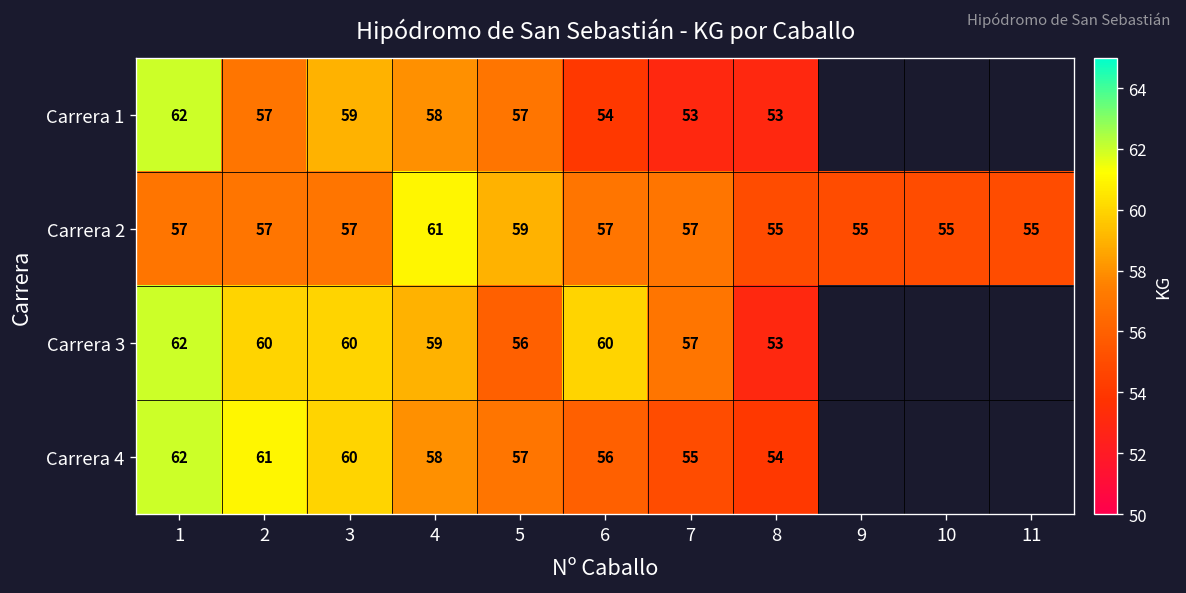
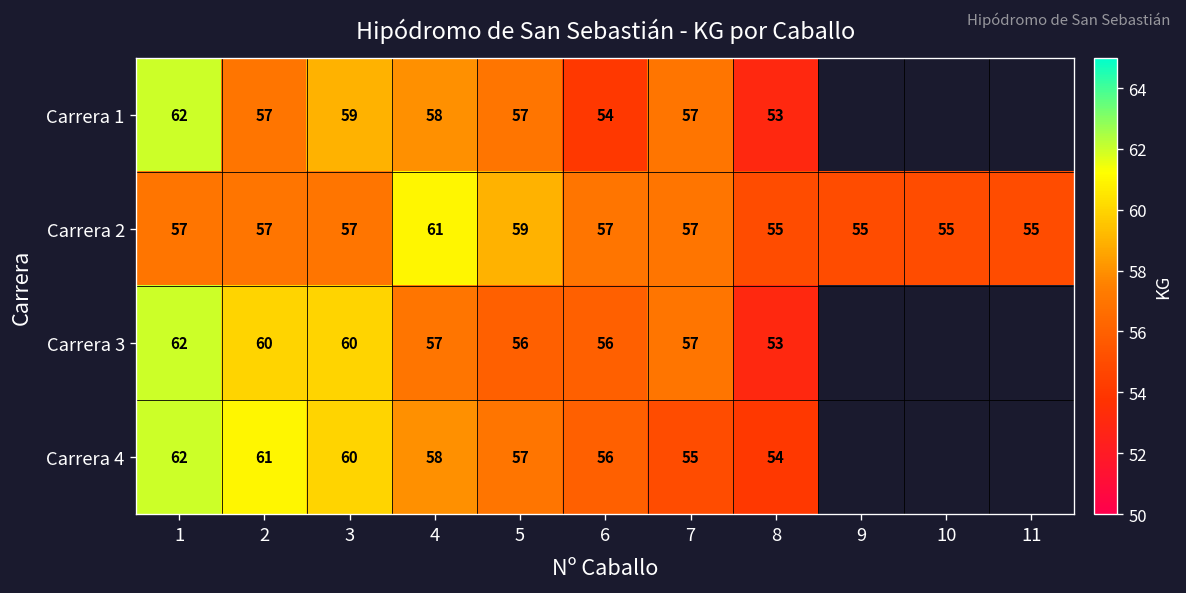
  {
    "Carrera 1": {
      "1": 62,
      "2": 57,
      "3": 59,
      "4": 58,
      "5": 57,
      "6": 54,
-     "7": 53,
+     "7": 57,
      "8": 53
    },
    "Carrera 2": {
      "1": 57,
      "2": 57,
      "3": 57,
      "4": 61,
      "5": 59,
      "6": 57,
      "7": 57,
      "8": 55,
      "9": 55,
      "10": 55,
      "11": 55
    },
    "Carrera 3": {
      "1": 62,
      "2": 60,
      "3": 60,
-     "4": 59,
+     "4": 57,
      "5": 56,
-     "6": 60,
+     "6": 56,
      "7": 57,
      "8": 53
    },
    "Carrera 4": {
      "1": 62,
      "2": 61,
      "3": 60,
      "4": 58,
      "5": 57,
      "6": 56,
      "7": 55,
      "8": 54
    }
  }
